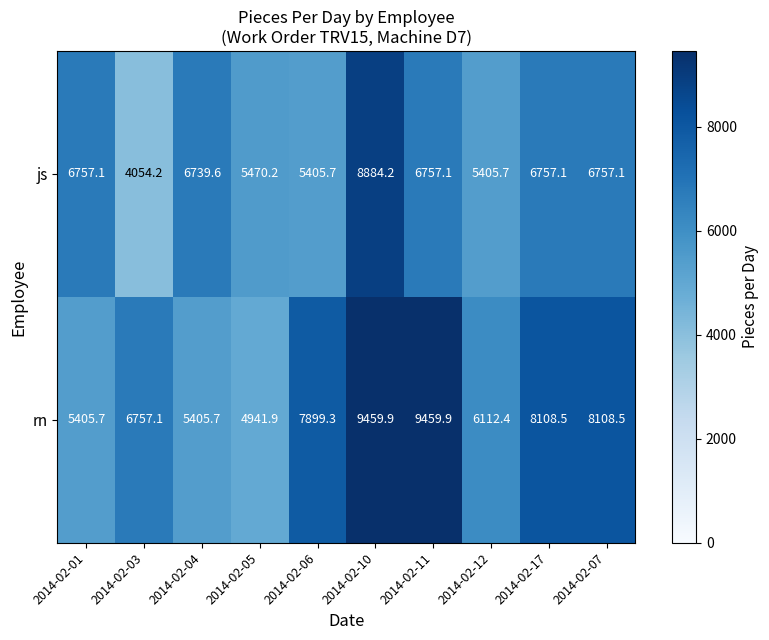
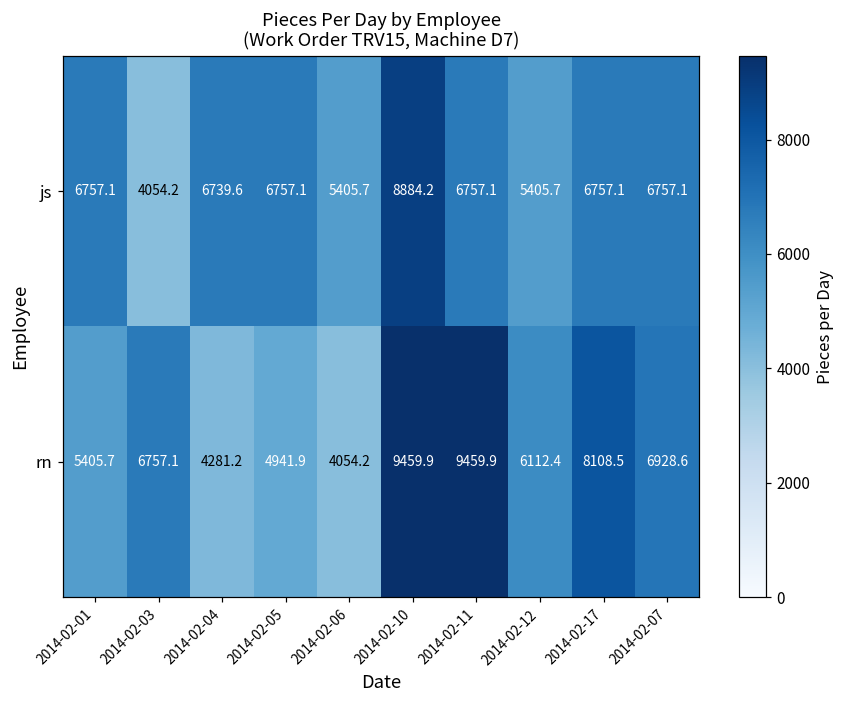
  {
    "js": {
      "2014-02-01": 6757.1,
      "2014-02-03": 4054.2,
      "2014-02-04": 6739.6,
-     "2014-02-05": 5470.2,
+     "2014-02-05": 6757.1,
      "2014-02-06": 5405.7,
      "2014-02-10": 8884.2,
      "2014-02-11": 6757.1,
      "2014-02-12": 5405.7,
      "2014-02-17": 6757.1,
      "2014-02-07": 6757.1
    },
    "rn": {
      "2014-02-01": 5405.7,
      "2014-02-03": 6757.1,
-     "2014-02-04": 5405.7,
+     "2014-02-04": 4281.2,
      "2014-02-05": 4941.9,
-     "2014-02-06": 7899.3,
+     "2014-02-06": 4054.2,
      "2014-02-10": 9459.9,
      "2014-02-11": 9459.9,
      "2014-02-12": 6112.4,
      "2014-02-17": 8108.5,
-     "2014-02-07": 8108.5
+     "2014-02-07": 6928.6
    }
  }
